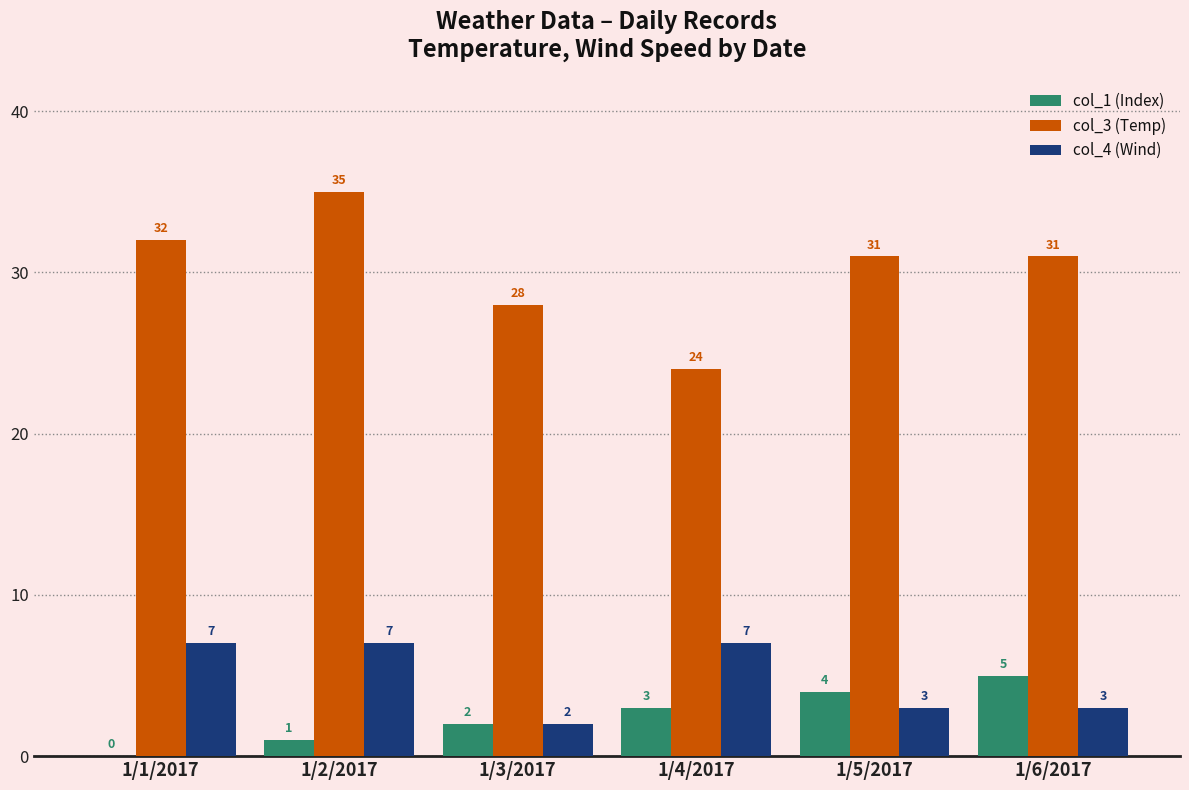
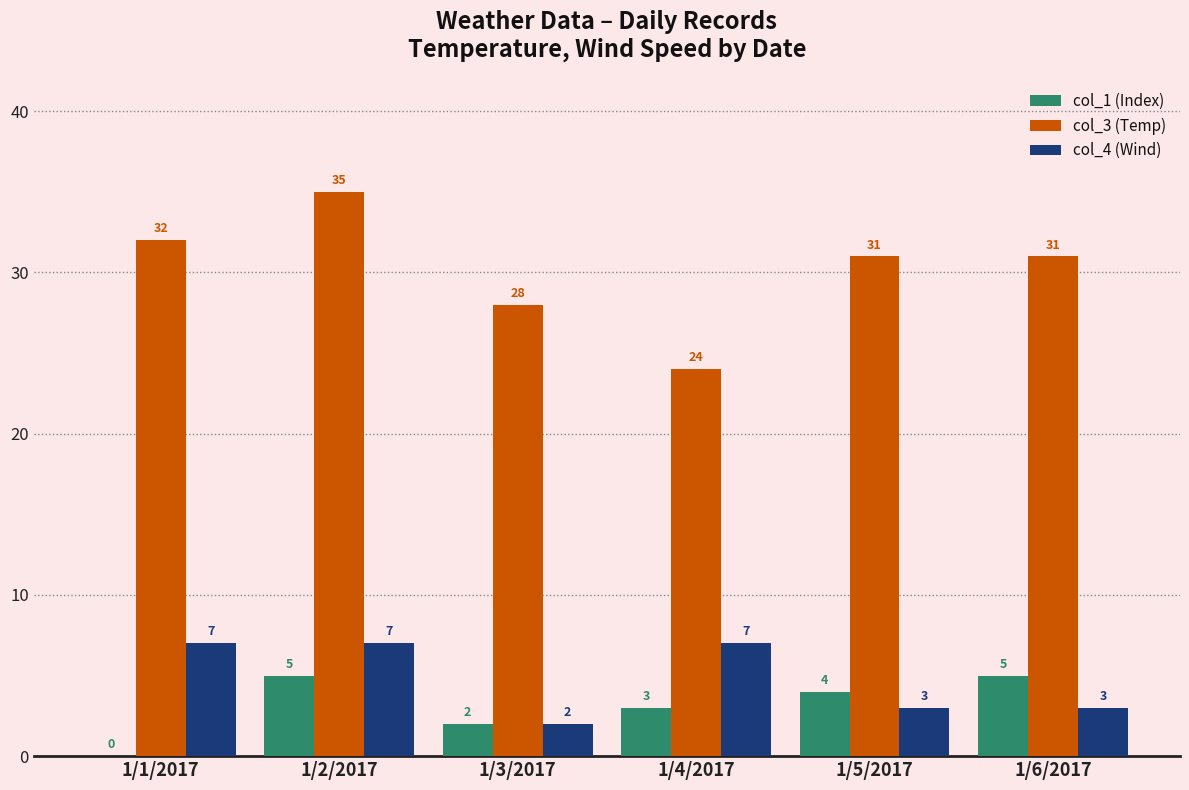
  {
    "col_1 (Index)": {
      "1/1/2017": 0,
-     "1/2/2017": 1,
+     "1/2/2017": 5,
      "1/3/2017": 2,
      "1/4/2017": 3,
      "1/5/2017": 4,
      "1/6/2017": 5
    },
    "col_3 (Temp)": {
      "1/1/2017": 32,
      "1/2/2017": 35,
      "1/3/2017": 28,
      "1/4/2017": 24,
      "1/5/2017": 31,
      "1/6/2017": 31
    },
    "col_4 (Wind)": {
      "1/1/2017": 7,
      "1/2/2017": 7,
      "1/3/2017": 2,
      "1/4/2017": 7,
      "1/5/2017": 3,
      "1/6/2017": 3
    }
  }
